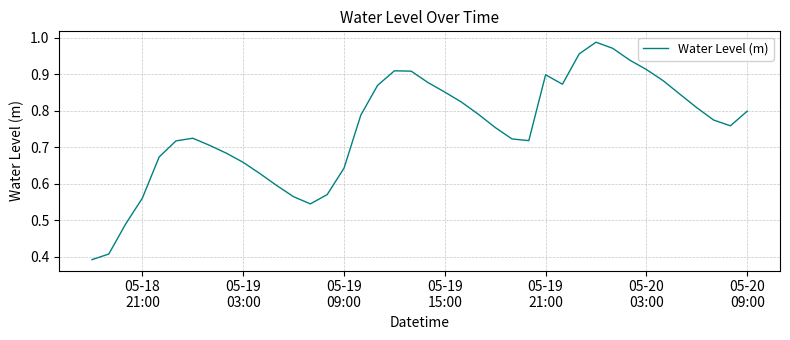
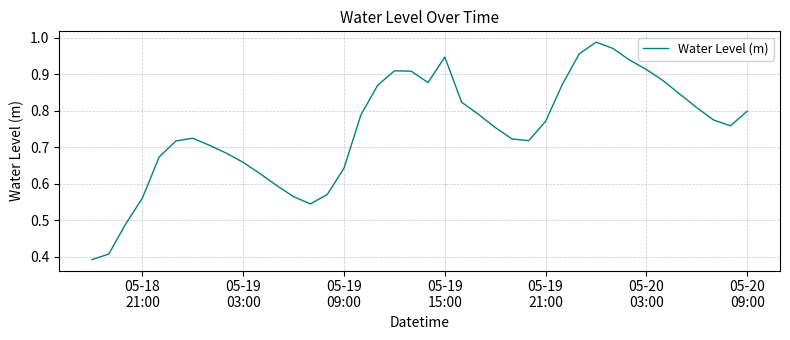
  {
    "05-18 21:00": 0.56,
    "05-19 03:00": 0.66,
    "05-19 09:00": 0.64,
-   "05-19 15:00": 0.85,
-   "05-19 21:00": 0.90,
+   "05-19 15:00": 0.95,
+   "05-19 21:00": 0.77,
    "05-20 03:00": 0.91,
    "05-20 09:00": 0.80
  }
